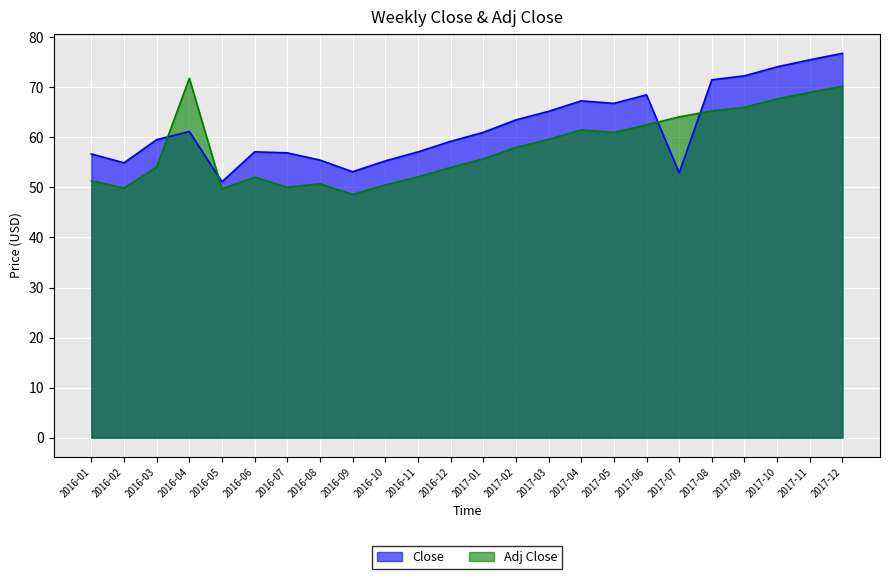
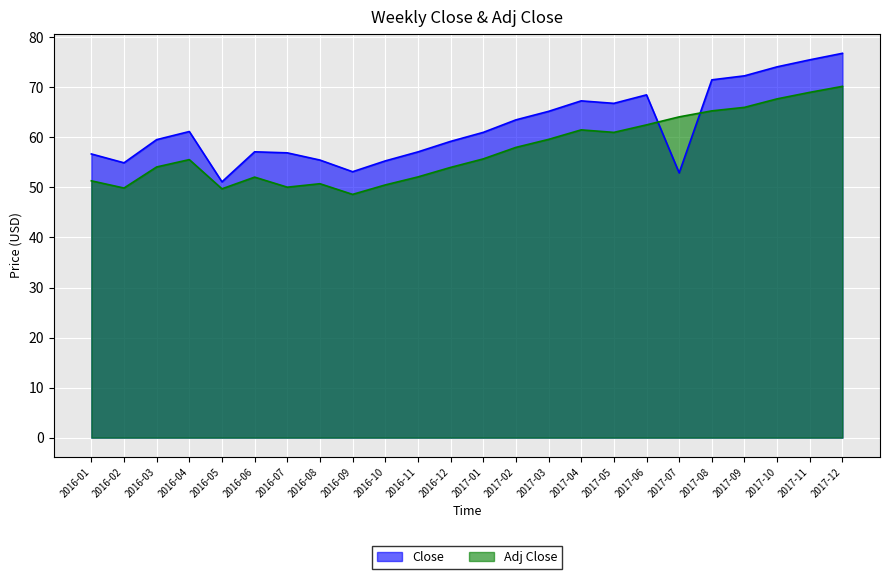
  {
    "Close": {
      "2016-01": 57,
      "2016-02": 55,
      "2016-03": 60,
      "2016-04": 61,
      "2016-05": 51,
      "2016-06": 57,
      "2016-07": 57,
      "2016-08": 55,
      "2016-09": 53,
      "2016-10": 55,
      "2016-11": 57,
      "2016-12": 59,
      "2017-01": 61,
      "2017-02": 64,
      "2017-03": 65,
      "2017-04": 67,
      "2017-05": 67,
      "2017-06": 69,
      "2017-07": 53,
      "2017-08": 72,
      "2017-09": 72,
      "2017-10": 74,
      "2017-11": 76,
      "2017-12": 77
    },
    "Adj Close": {
      "2016-01": 51,
      "2016-02": 50,
      "2016-03": 54,
-     "2016-04": 72,
+     "2016-04": 56,
      "2016-05": 50,
      "2016-06": 52,
      "2016-07": 50,
      "2016-08": 51,
      "2016-09": 49,
      "2016-10": 51,
      "2016-11": 52,
      "2016-12": 54,
      "2017-01": 56,
      "2017-02": 58,
      "2017-03": 60,
      "2017-04": 62,
      "2017-05": 61,
      "2017-06": 63,
      "2017-07": 64,
      "2017-08": 65,
      "2017-09": 66,
      "2017-10": 68,
      "2017-11": 69,
      "2017-12": 70
    }
  }
